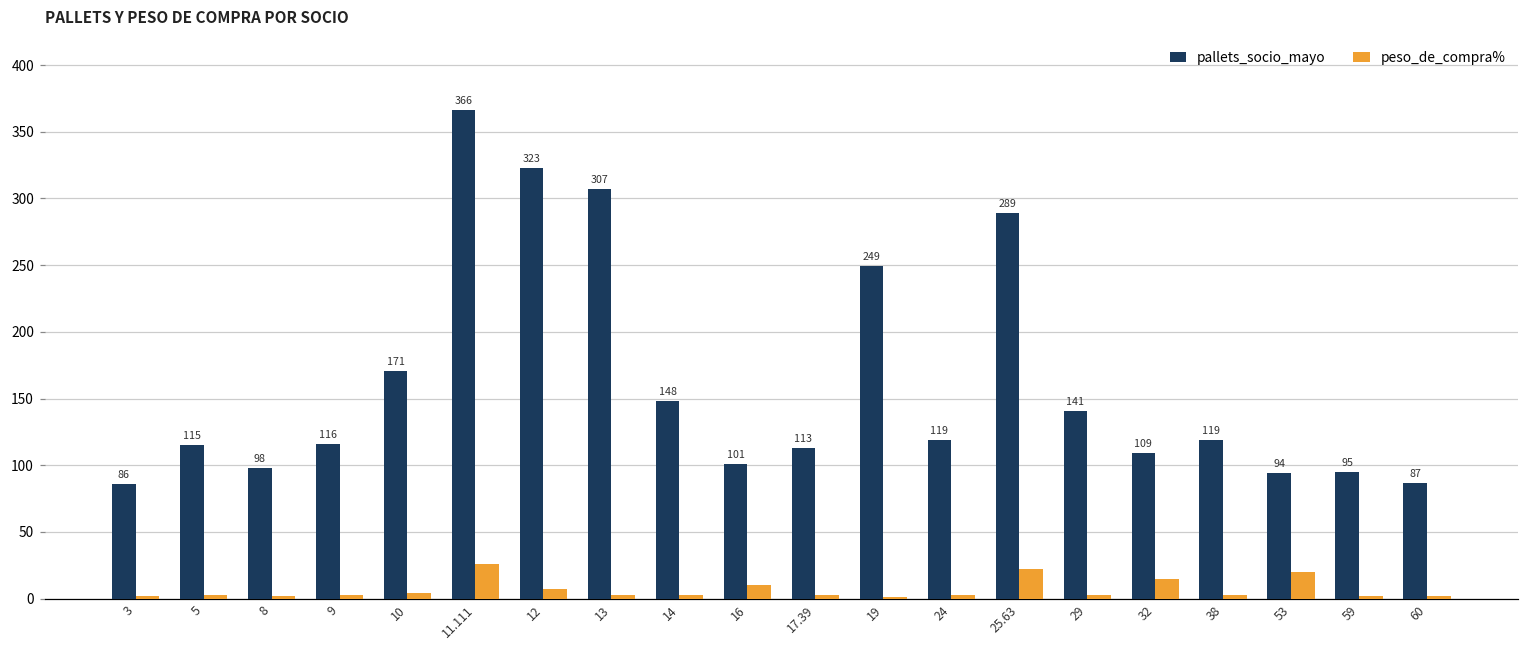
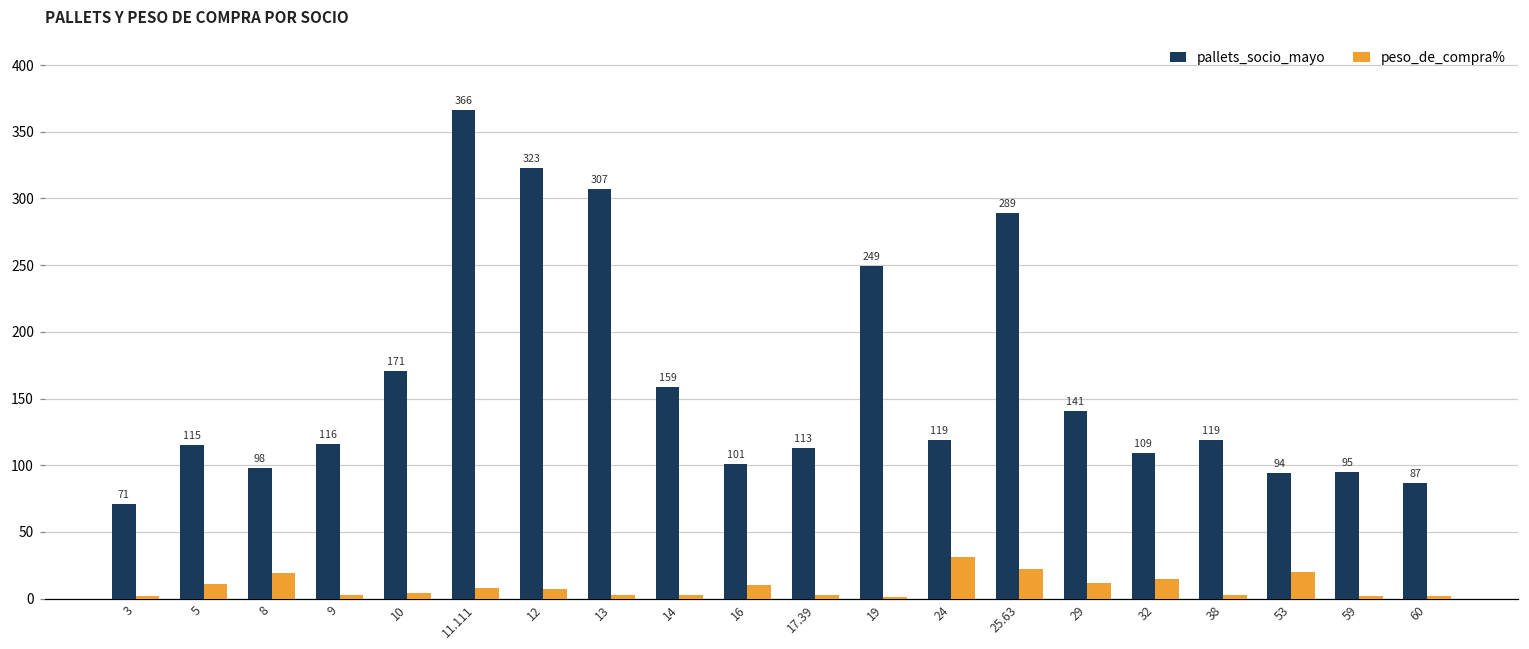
  {
    "pallets_socio_mayo": {
-     "3": 86,
+     "3": 71,
      "5": 115,
      "8": 98,
      "9": 116,
      "10": 171,
      "11.111": 366,
      "12": 323,
      "13": 307,
-     "14": 148,
+     "14": 159,
      "16": 101,
      "17.39": 113,
      "19": 249,
      "24": 119,
      "25.63": 289,
      "29": 141,
      "32": 109,
      "38": 119,
      "53": 94,
      "59": 95,
      "60": 87
    },
    "peso_de_compra%": {
-     "5": 3,
-     "8": 2,
+     "5": 11,
+     "8": 19,
      "9": 3,
      "10": 4,
-     "11.111": 26,
+     "11.111": 8,
      "12": 7,
      "13": 3,
      "14": 3,
      "16": 10,
      "17.39": 3,
-     "24": 3,
+     "24": 31,
      "25.63": 22,
-     "29": 3,
+     "29": 12,
      "32": 15,
      "38": 3,
      "53": 20
    }
  }
